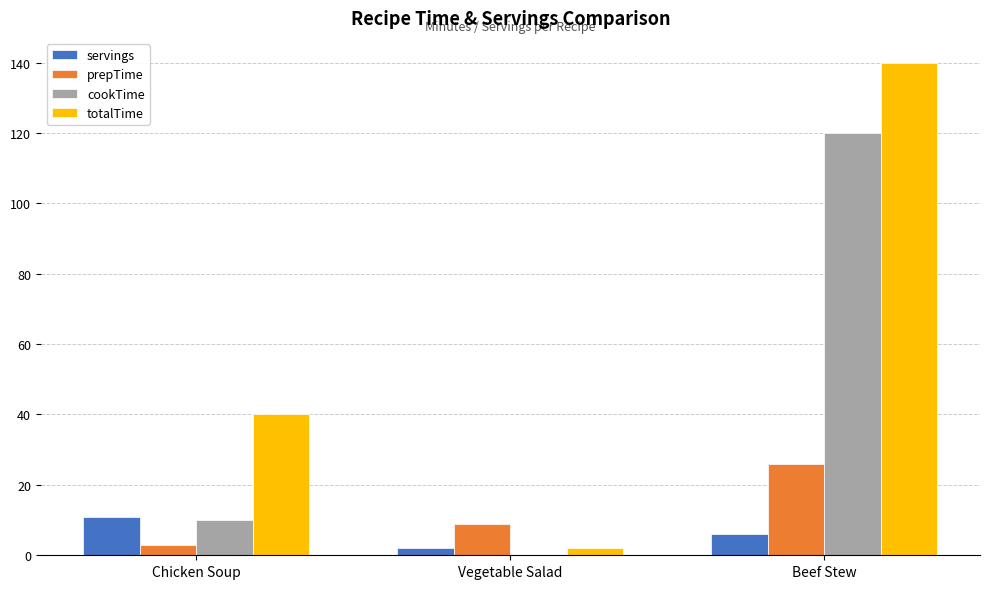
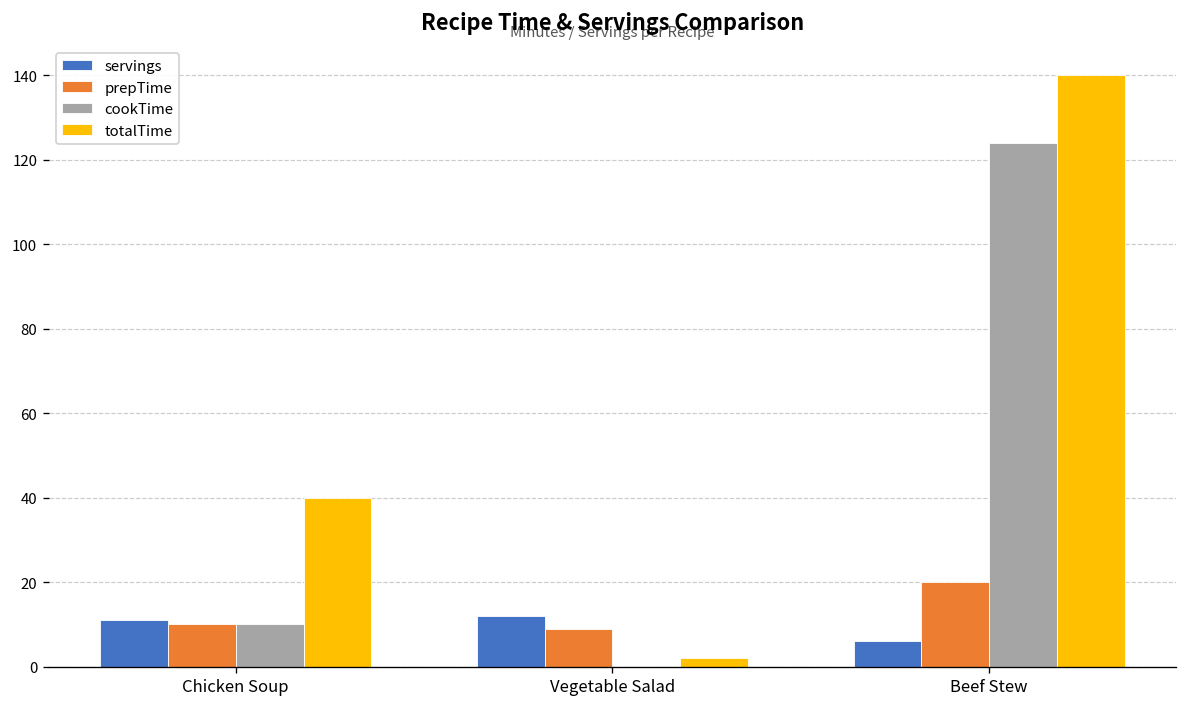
  {
    "servings": {
      "Chicken Soup": 11,
-     "Vegetable Salad": 2,
+     "Vegetable Salad": 12,
      "Beef Stew": 6
    },
    "prepTime": {
-     "Chicken Soup": 3,
+     "Chicken Soup": 10,
      "Vegetable Salad": 9,
-     "Beef Stew": 26
+     "Beef Stew": 20
    },
    "cookTime": {
      "Chicken Soup": 10,
      "Vegetable Salad": 0,
-     "Beef Stew": 120
+     "Beef Stew": 124
    },
    "totalTime": {
      "Chicken Soup": 40,
      "Vegetable Salad": 2,
      "Beef Stew": 140
    }
  }
